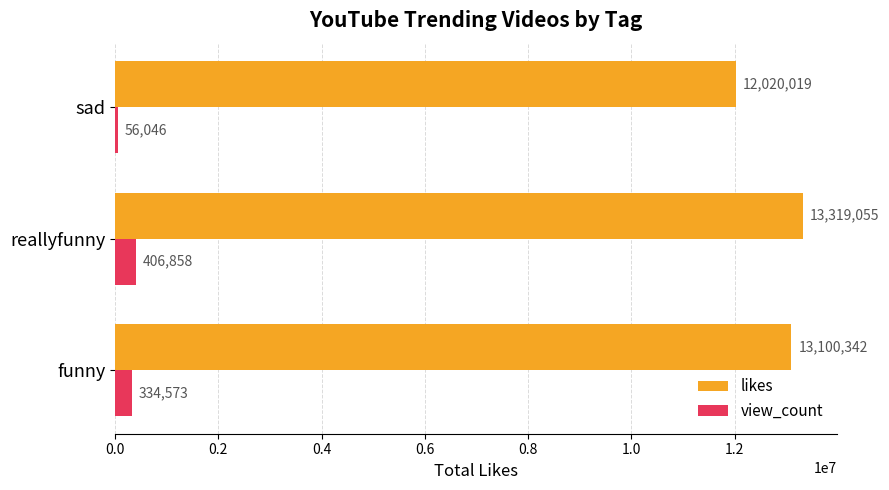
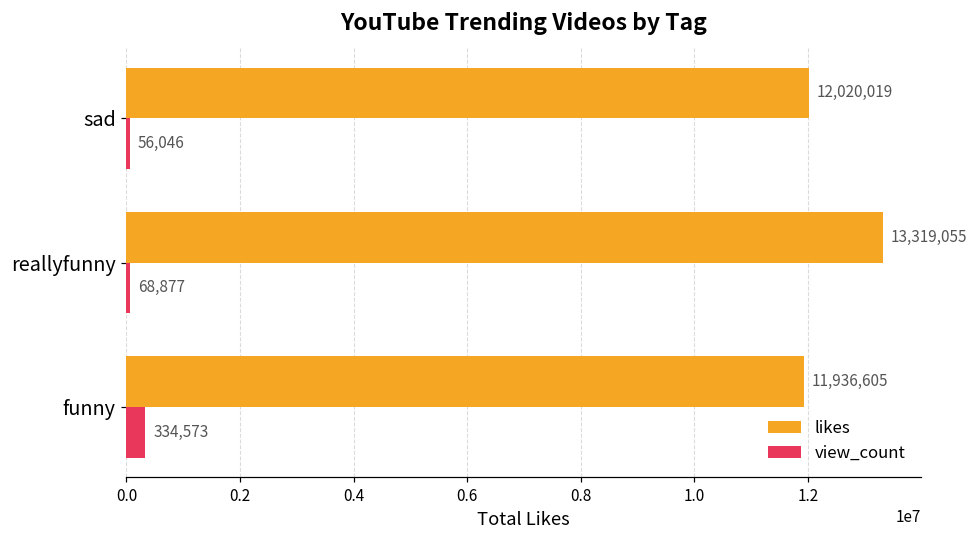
  {
    "likes": {
      "sad": "12,020,019",
      "reallyfunny": "13,319,055",
-     "funny": "13,100,342"
+     "funny": "11,936,605"
    },
    "view_count": {
      "sad": "56,046",
-     "reallyfunny": "406,858",
+     "reallyfunny": "68,877",
      "funny": "334,573"
    }
  }
